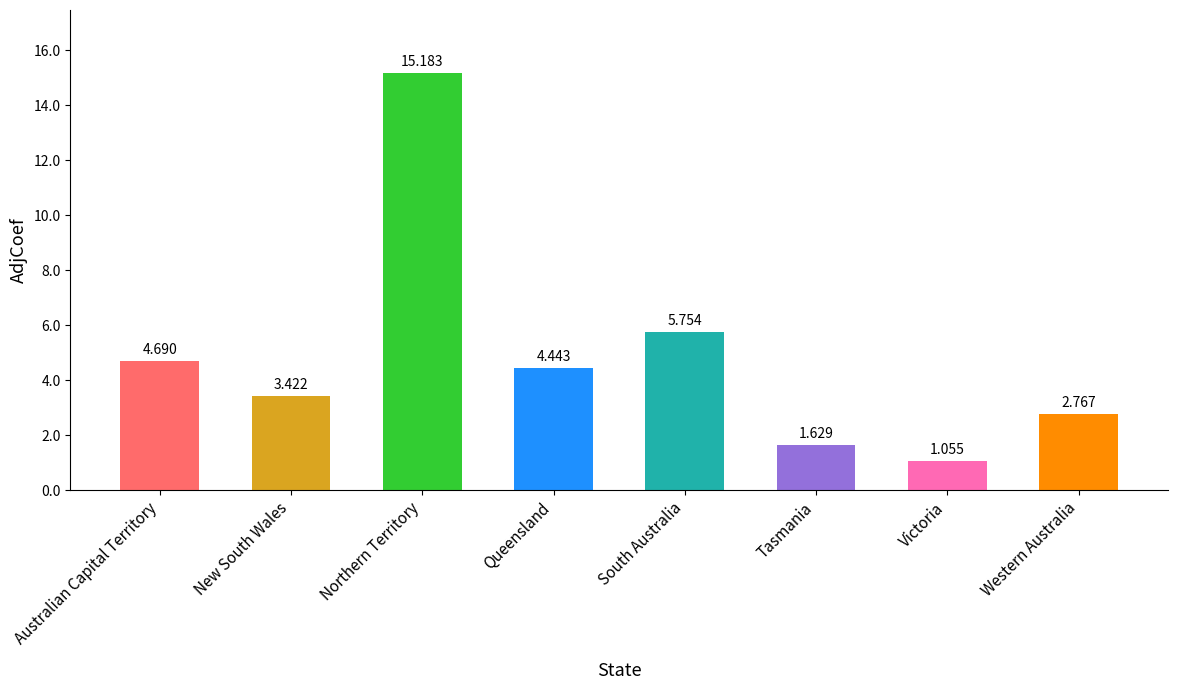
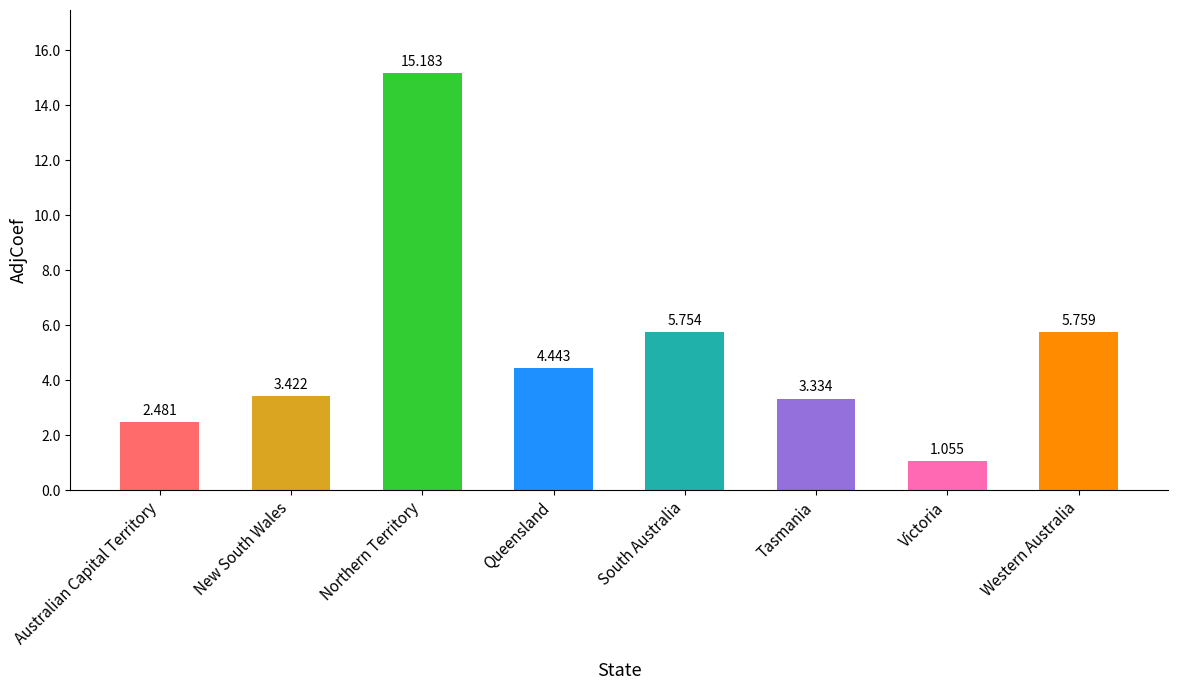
  {
-   "Australian Capital Territory": 4.690,
+   "Australian Capital Territory": 2.481,
    "New South Wales": 3.422,
    "Northern Territory": 15.183,
    "Queensland": 4.443,
    "South Australia": 5.754,
-   "Tasmania": 1.629,
+   "Tasmania": 3.334,
    "Victoria": 1.055,
-   "Western Australia": 2.767
+   "Western Australia": 5.759
  }
